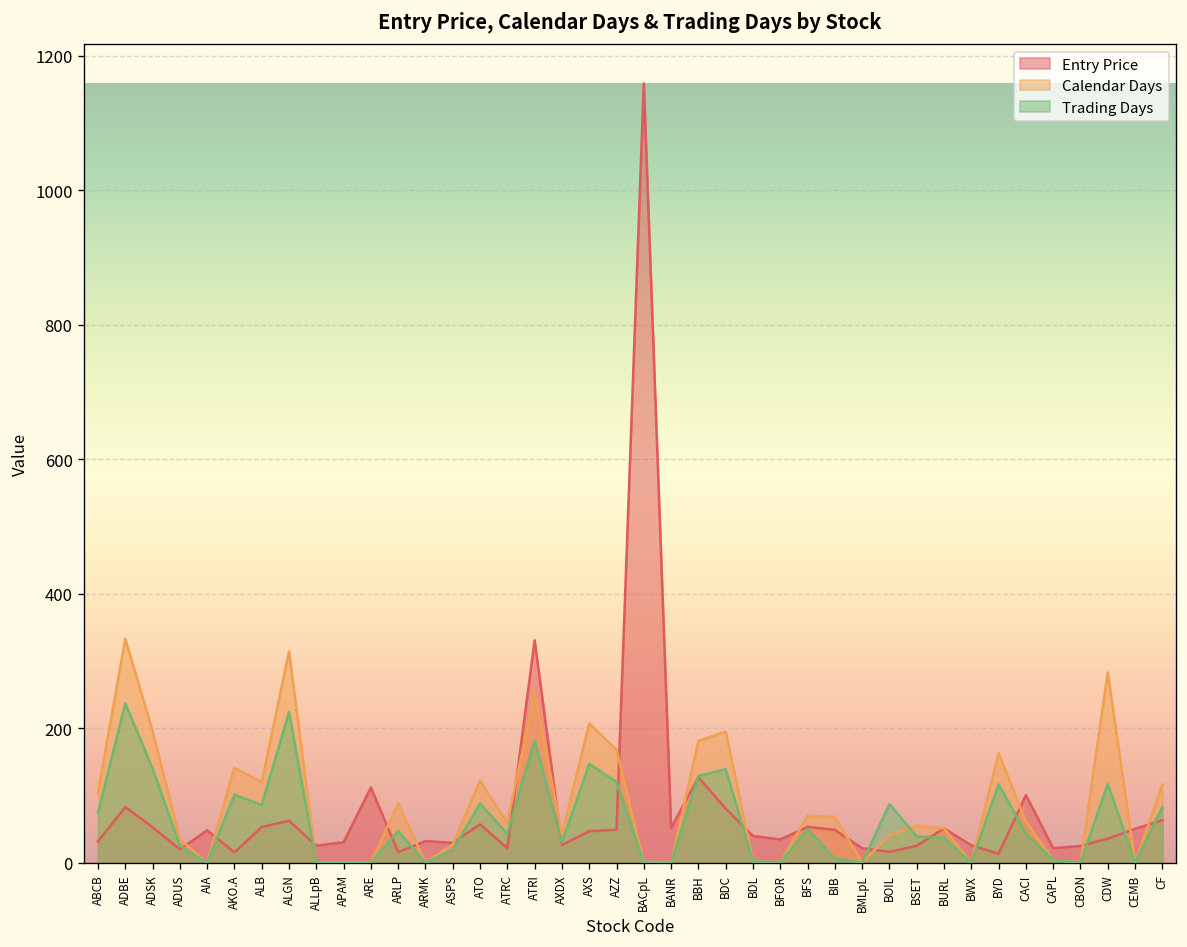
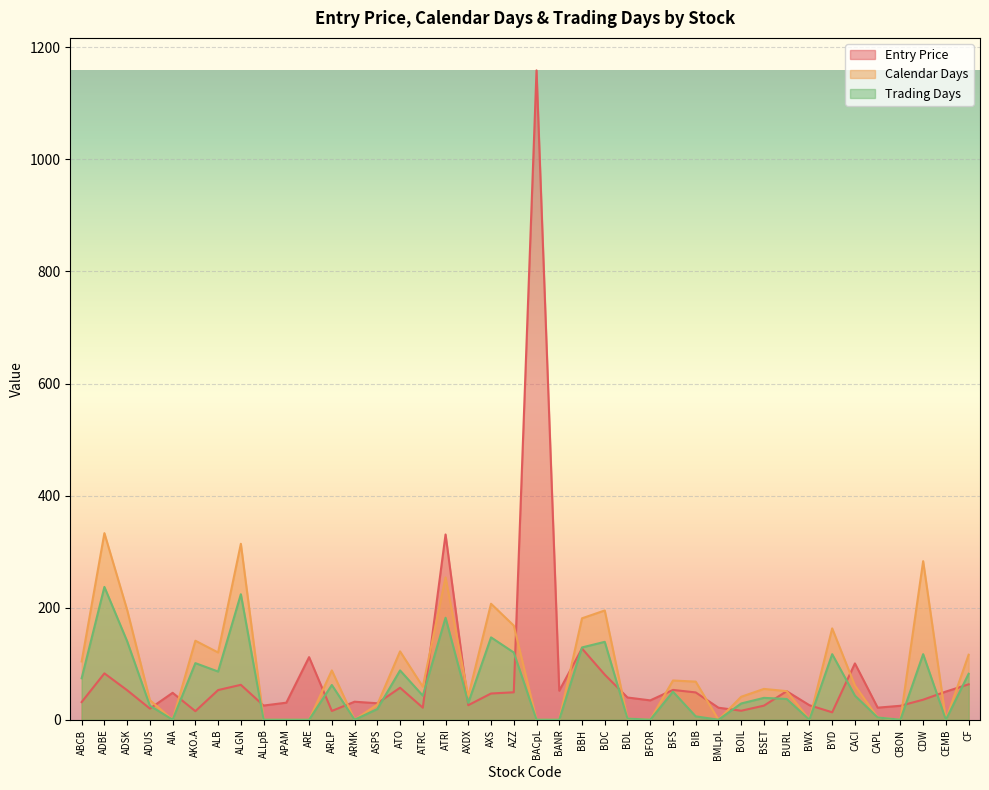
  {
    "Trading Days": {
      "ABCB": 70,
      "ADBE": 240,
      "ADSK": 140,
      "ADUS": 30,
      "AKO.A": 100,
      "ALB": 90,
      "ALGN": 220,
-     "ARLP": 50,
+     "ARLP": 60,
      "ASPS": 20,
      "ATO": 90,
      "ATRC": 40,
      "ATRI": 180,
      "AXS": 150,
      "AZZ": 120,
      "BDC": 140,
      "BIB": 10,
-     "BOIL": 90,
+     "BOIL": 30,
      "BSET": 40,
      "BURL": 40,
      "BYD": 120,
      "CACI": 40,
      "CDW": 120,
      "CF": 80
    }
  }
